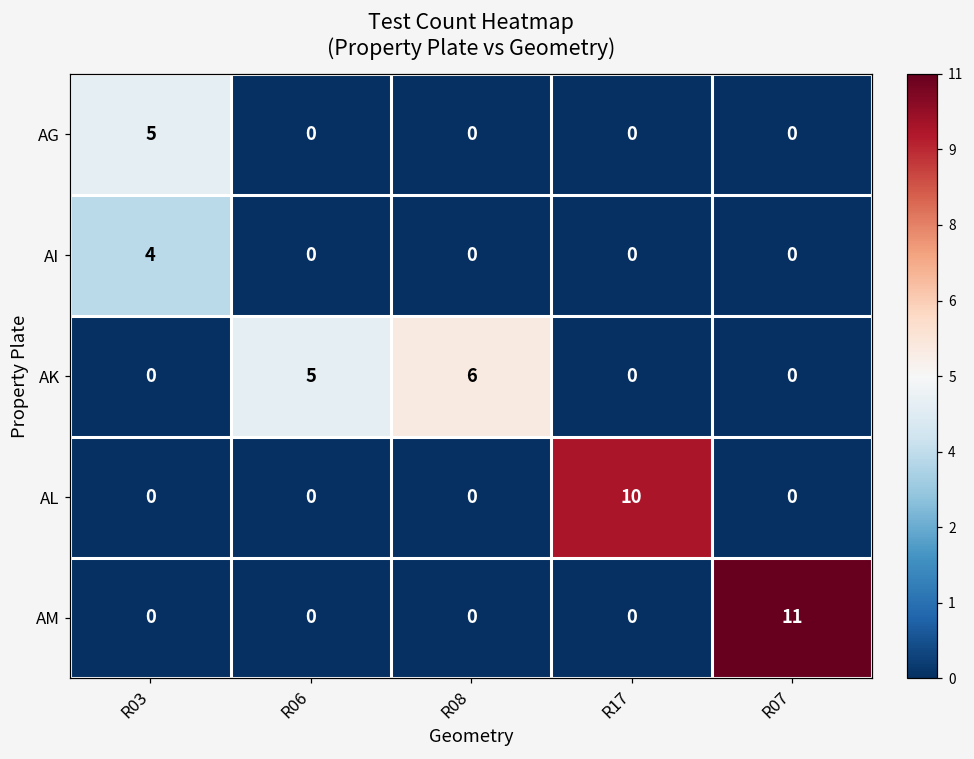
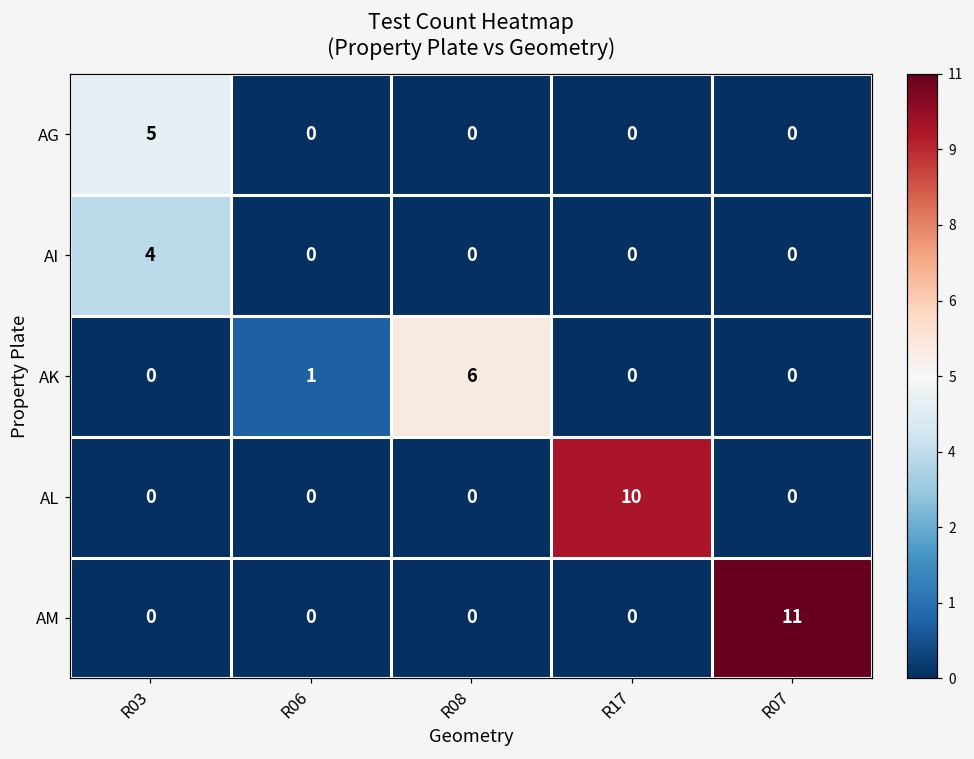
  {
    "AG": {
      "R03": 5,
      "R06": 0,
      "R08": 0,
      "R17": 0,
      "R07": 0
    },
    "AI": {
      "R03": 4,
      "R06": 0,
      "R08": 0,
      "R17": 0,
      "R07": 0
    },
    "AK": {
      "R03": 0,
-     "R06": 5,
+     "R06": 1,
      "R08": 6,
      "R17": 0,
      "R07": 0
    },
    "AL": {
      "R03": 0,
      "R06": 0,
      "R08": 0,
      "R17": 10,
      "R07": 0
    },
    "AM": {
      "R03": 0,
      "R06": 0,
      "R08": 0,
      "R17": 0,
      "R07": 11
    }
  }
